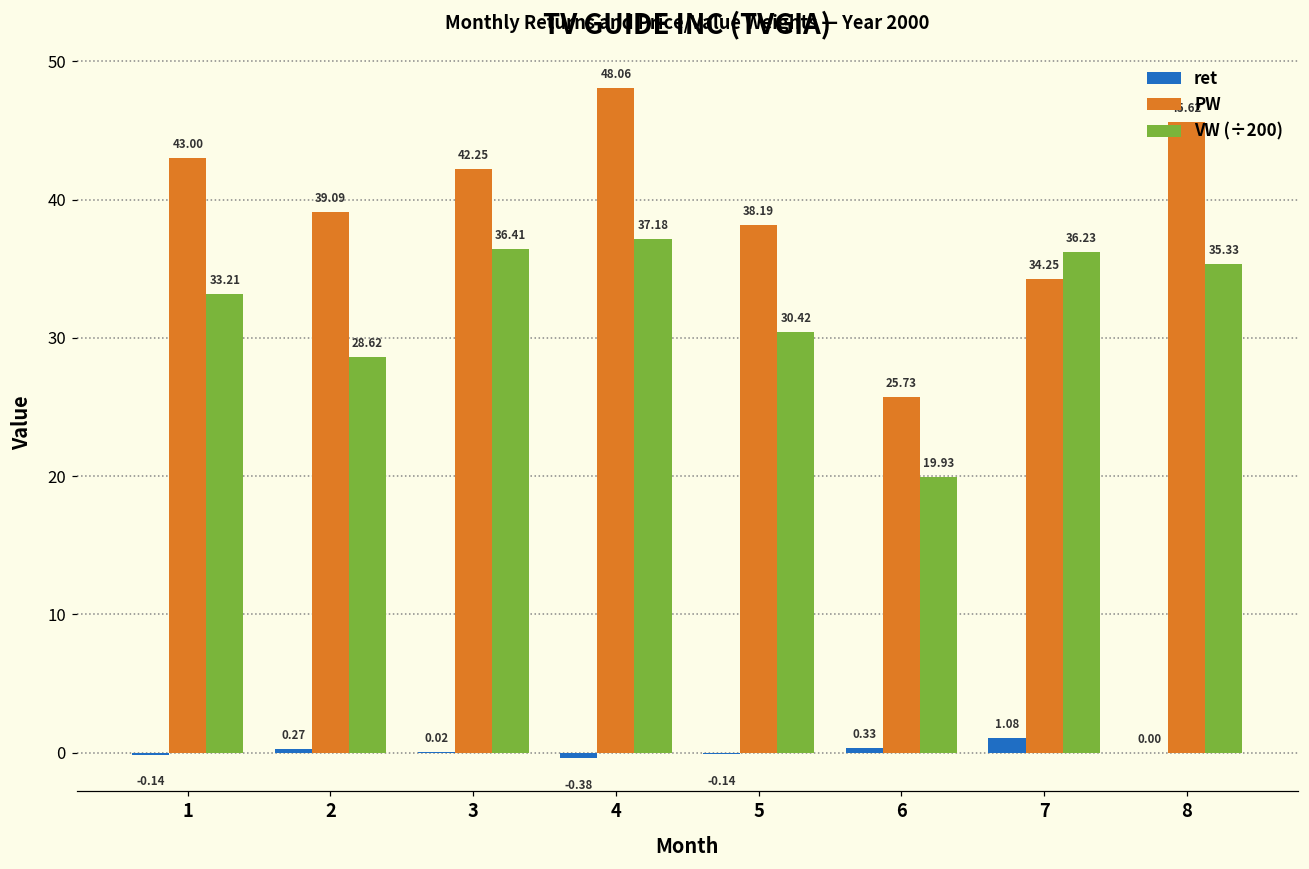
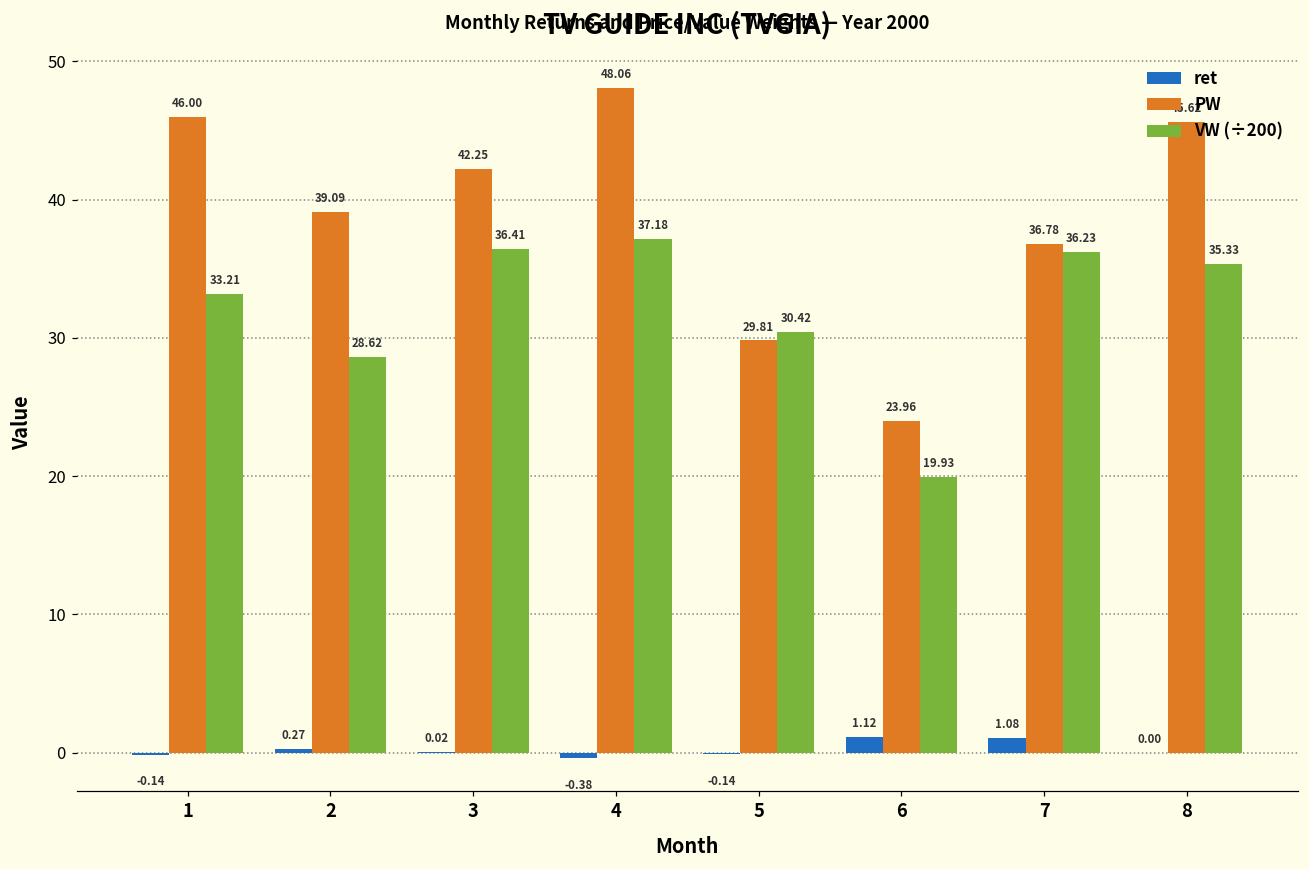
  {
    "ret": {
      "1": -0.14,
      "2": 0.27,
      "3": 0.02,
      "4": -0.38,
      "5": -0.14,
-     "6": 0.33,
+     "6": 1.12,
      "7": 1.08,
      "8": 0.00
    },
    "PW": {
-     "1": 43.00,
+     "1": 46.00,
      "2": 39.09,
      "3": 42.25,
      "4": 48.06,
-     "5": 38.19,
-     "6": 25.73,
-     "7": 34.25,
+     "5": 29.81,
+     "6": 23.96,
+     "7": 36.78,
      "8": 45.62
    },
    "VW (÷200)": {
      "1": 33.21,
      "2": 28.62,
      "3": 36.41,
      "4": 37.18,
      "5": 30.42,
      "6": 19.93,
      "7": 36.23,
      "8": 35.33
    }
  }
